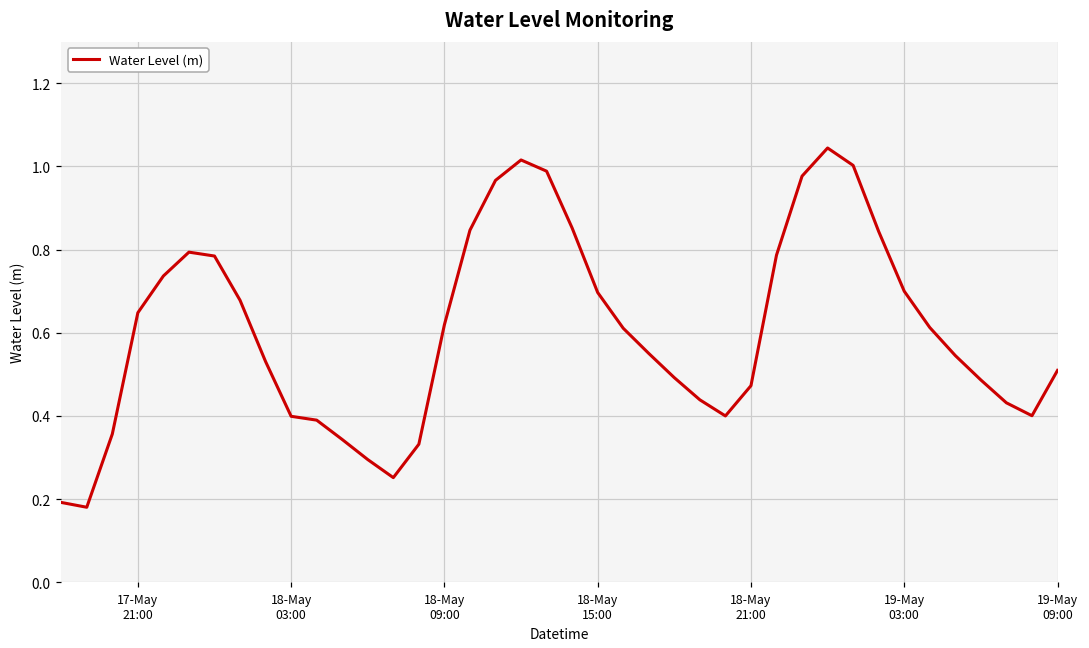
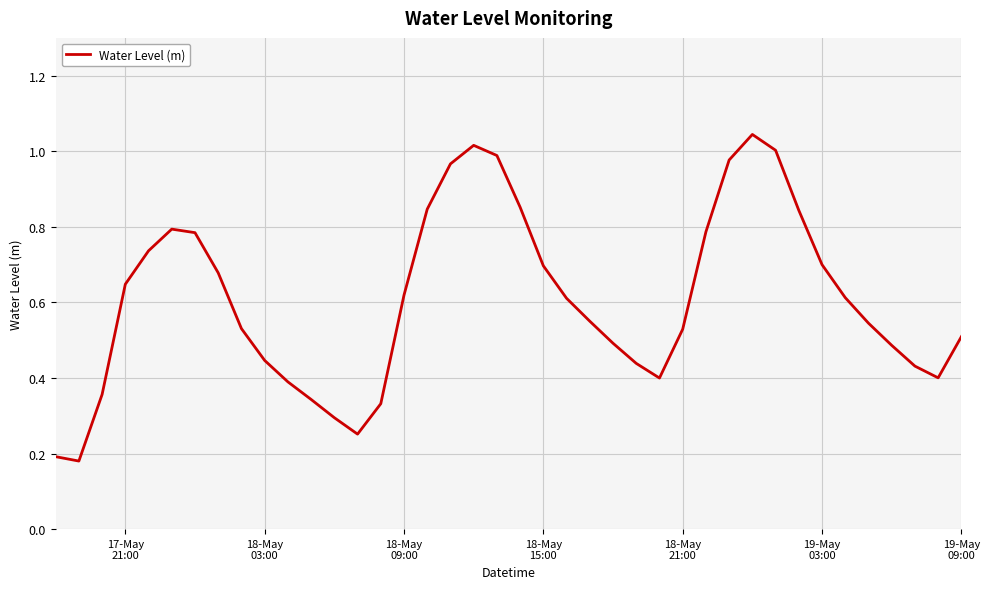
  {
    "17-May 21:00": 0.65,
-   "18-May 03:00": 0.40,
+   "18-May 03:00": 0.45,
    "18-May 09:00": 0.62,
    "18-May 15:00": 0.70,
-   "18-May 21:00": 0.47,
+   "18-May 21:00": 0.53,
    "19-May 03:00": 0.70,
    "19-May 09:00": 0.51
  }
